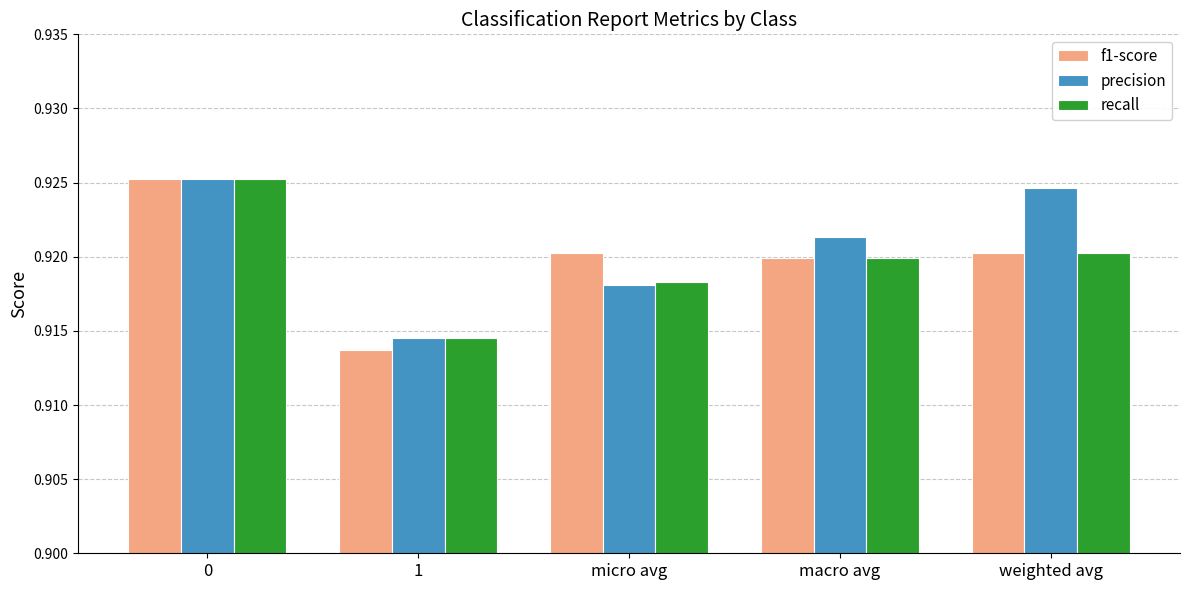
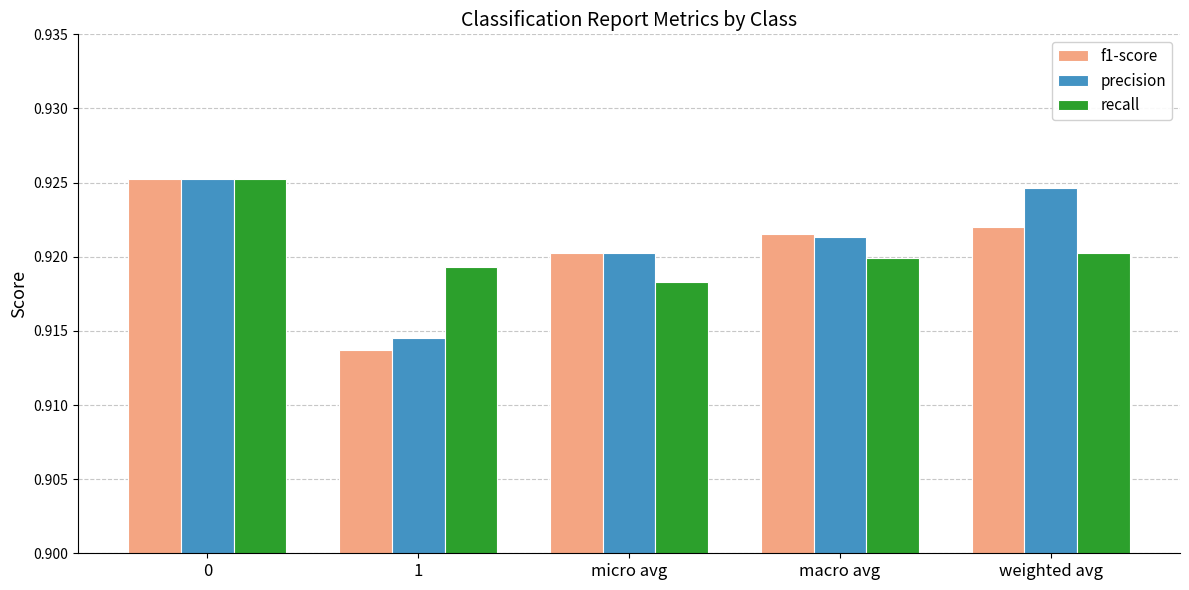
  {
    "f1-score": {
      "0": 0.9253,
      "1": 0.9137,
      "micro avg": 0.9203,
-     "macro avg": 0.9199,
-     "weighted avg": 0.9203
+     "macro avg": 0.9215,
+     "weighted avg": 0.9220
    },
    "precision": {
      "0": 0.9253,
      "1": 0.9145,
-     "micro avg": 0.9181,
+     "micro avg": 0.9203,
      "macro avg": 0.9213,
      "weighted avg": 0.9246
    },
    "recall": {
      "0": 0.9253,
-     "1": 0.9145,
+     "1": 0.9193,
      "micro avg": 0.9183,
      "macro avg": 0.9199,
      "weighted avg": 0.9203
    }
  }
